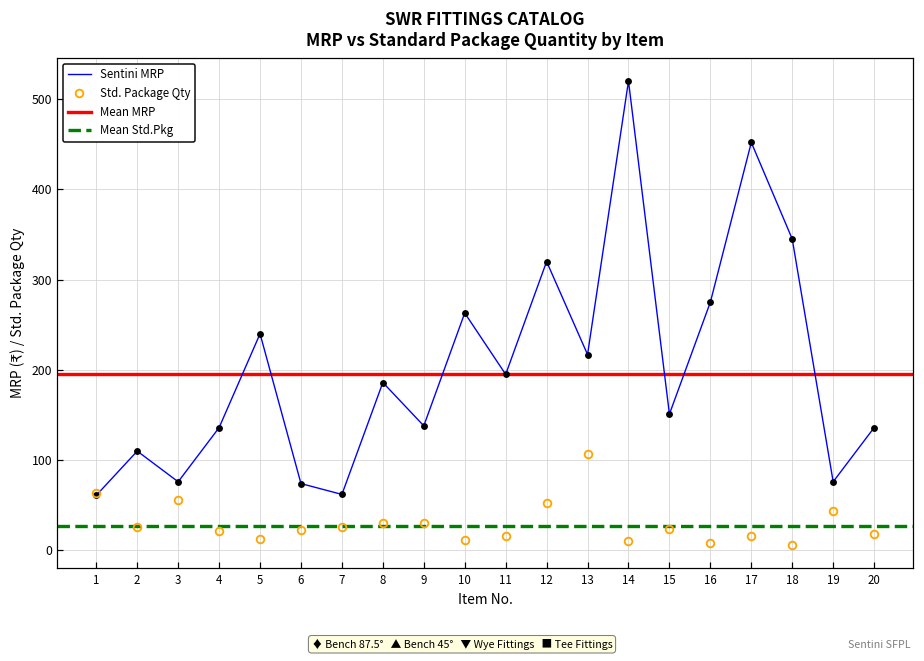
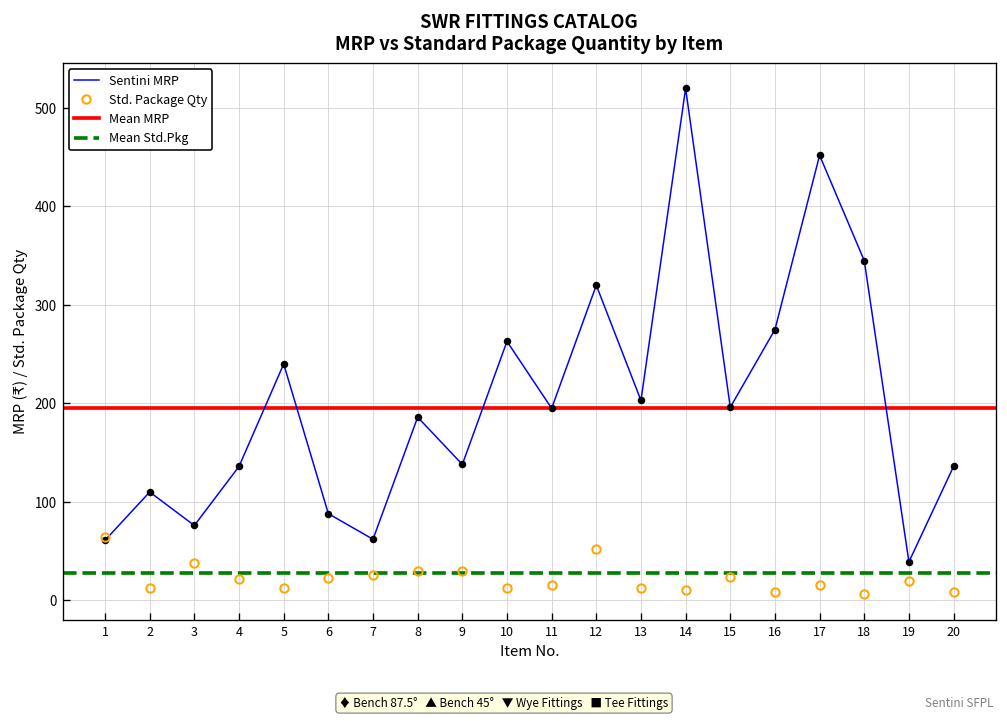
  {
    "Sentini MRP": {
      "2": 110,
      "3": 80,
      "4": 140,
      "5": 240,
-     "6": 70,
+     "6": 90,
      "7": 60,
      "8": 190,
      "9": 140,
      "10": 260,
      "11": 200,
      "12": 320,
-     "13": 220,
+     "13": 200,
      "14": 520,
-     "15": 150,
+     "15": 200,
      "16": 280,
      "17": 450,
      "18": 350,
-     "19": 80,
+     "19": 40,
      "20": 140
    },
    "Std. Package Qty": {
-     "2": 30,
-     "3": 60,
+     "2": 10,
+     "3": 40,
      "4": 20,
      "5": 10,
      "6": 20,
      "7": 30,
      "8": 30,
      "9": 30,
      "10": 10,
      "11": 20,
      "12": 50,
-     "13": 110,
+     "13": 10,
      "14": 10,
      "15": 20,
      "16": 10,
      "17": 20,
      "18": 10,
-     "19": 40,
-     "20": 20
+     "19": 20,
+     "20": 10
    }
  }
